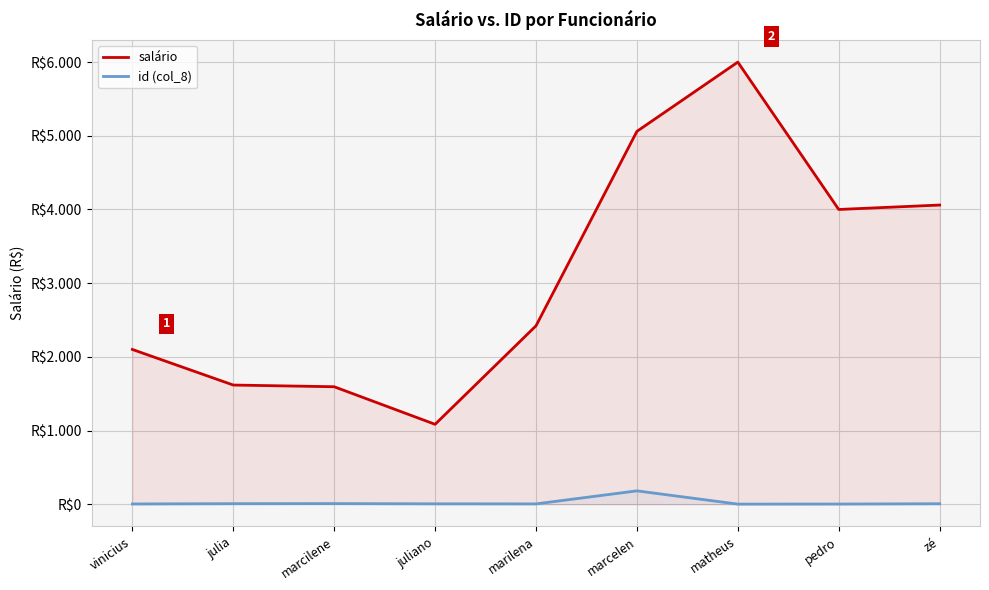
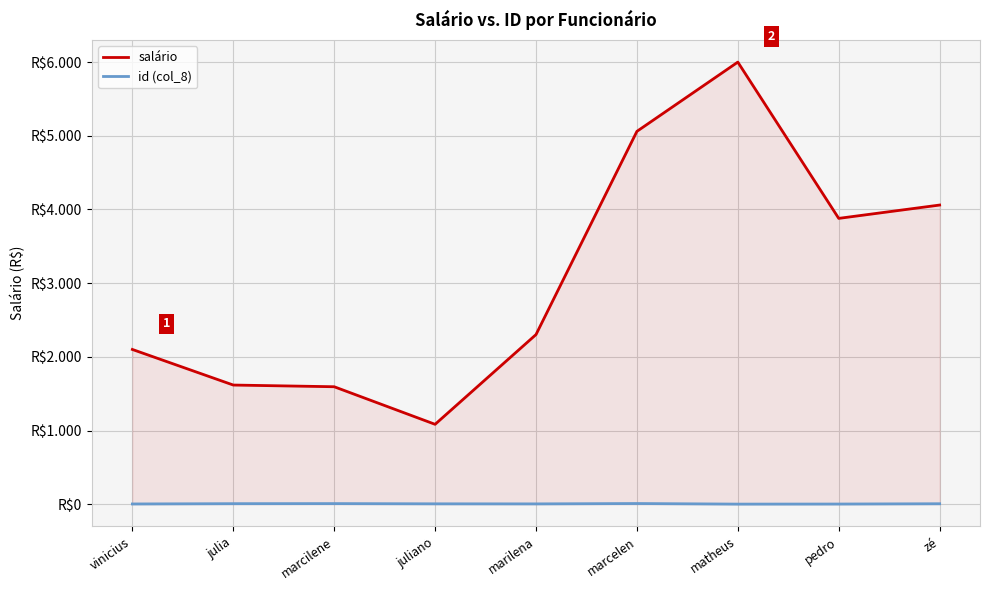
  {
    "salário": {
      "vinicius": "R$2.1",
      "julia": "R$1.6",
      "marcilene": "R$1.6",
      "juliano": "R$1.1",
-     "marilena": "R$2.4",
+     "marilena": "R$2.3",
      "marcelen": "R$5.1",
      "matheus": "R$6.0",
-     "pedro": "R$4.0",
+     "pedro": "R$3.9",
      "zé": "R$4.1"
    },
    "id (col_8)": {
      "vinicius": "R$0.0",
      "julia": "R$0.0",
      "marcilene": "R$0.0",
      "juliano": "R$0.0",
      "marilena": "R$0.0",
-     "marcelen": "R$0.2",
+     "marcelen": "R$0.0",
      "matheus": "R$0.0",
      "pedro": "R$0.0",
      "zé": "R$0.0"
    }
  }
